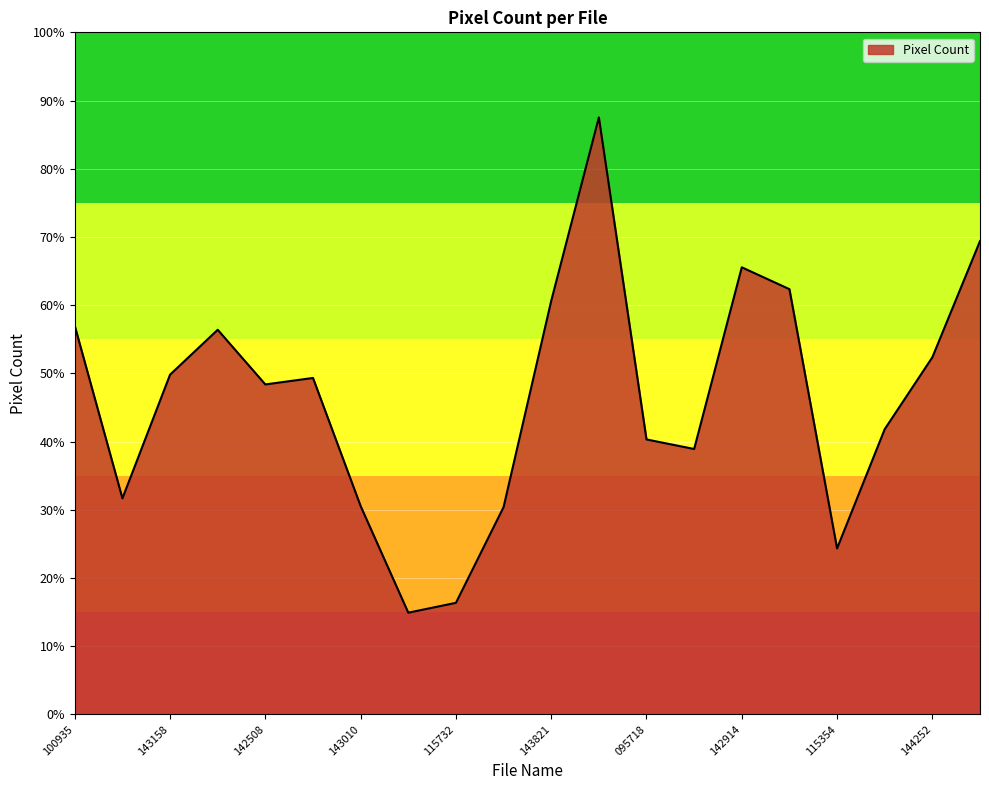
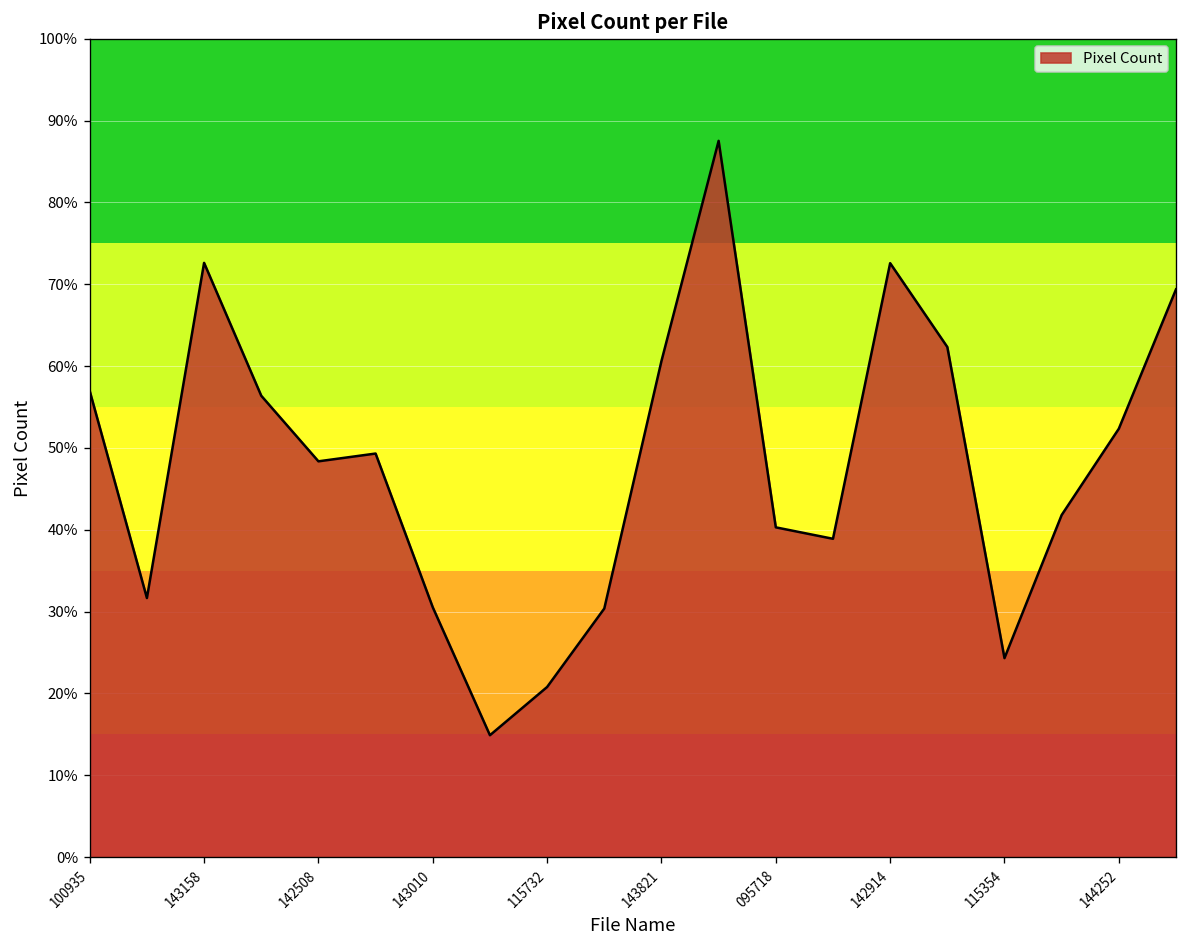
  {
    "100935": "57%",
-   "143158": "50%",
+   "143158": "73%",
    "142508": "48%",
    "143010": "31%",
-   "115732": "16%",
+   "115732": "21%",
    "143821": "61%",
    "095718": "40%",
-   "142914": "66%",
+   "142914": "73%",
    "115354": "24%",
    "144252": "52%"
  }
